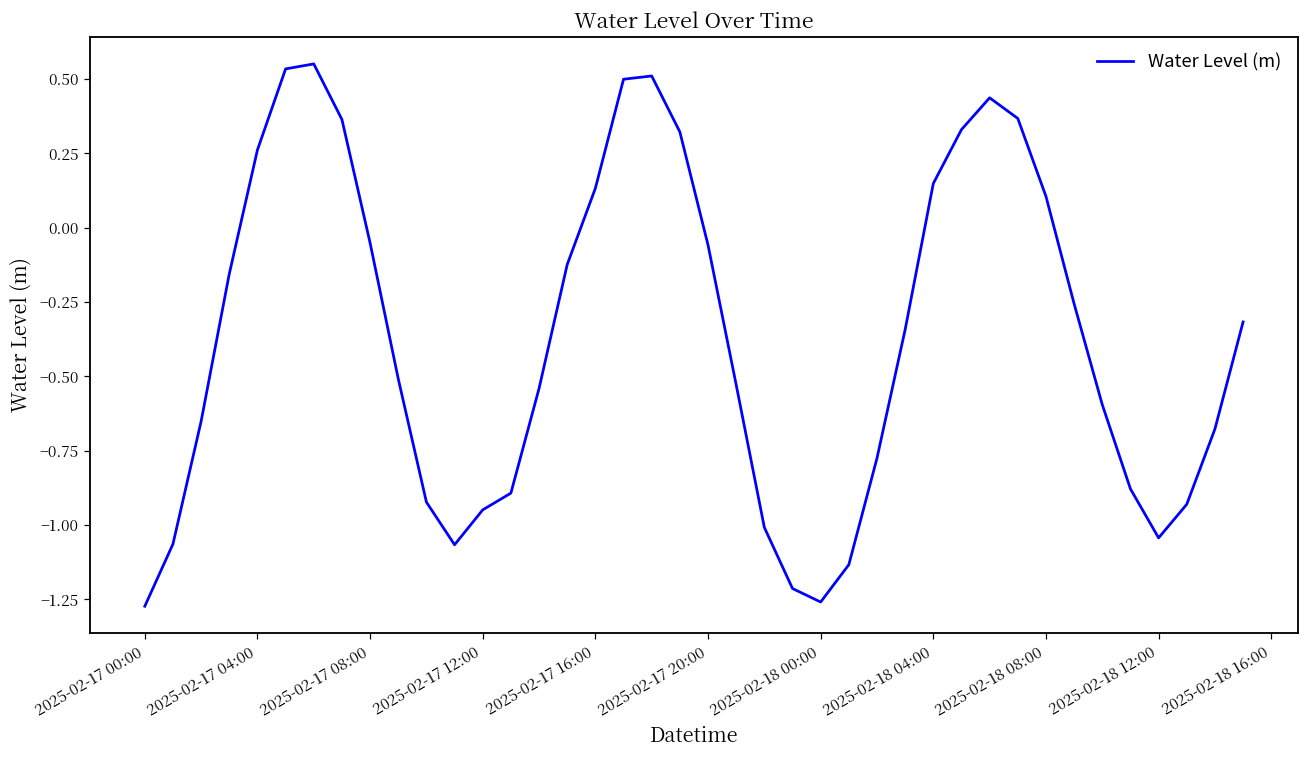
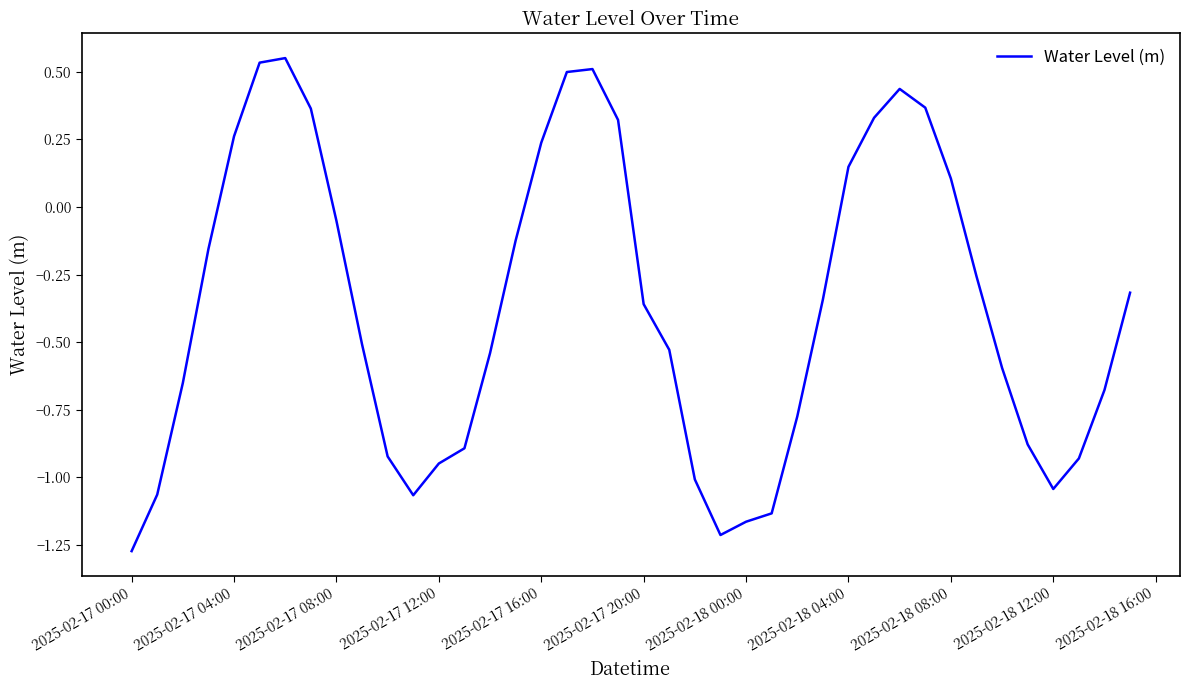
  {
    "2025-02-17 00:00": -1.27,
    "2025-02-17 04:00": 0.26,
    "2025-02-17 08:00": -0.05,
    "2025-02-17 12:00": -0.95,
-   "2025-02-17 16:00": 0.13,
-   "2025-02-17 20:00": -0.06,
-   "2025-02-18 00:00": -1.26,
+   "2025-02-17 16:00": 0.24,
+   "2025-02-17 20:00": -0.36,
+   "2025-02-18 00:00": -1.16,
    "2025-02-18 04:00": 0.15,
    "2025-02-18 08:00": 0.11,
    "2025-02-18 12:00": -1.04
  }
